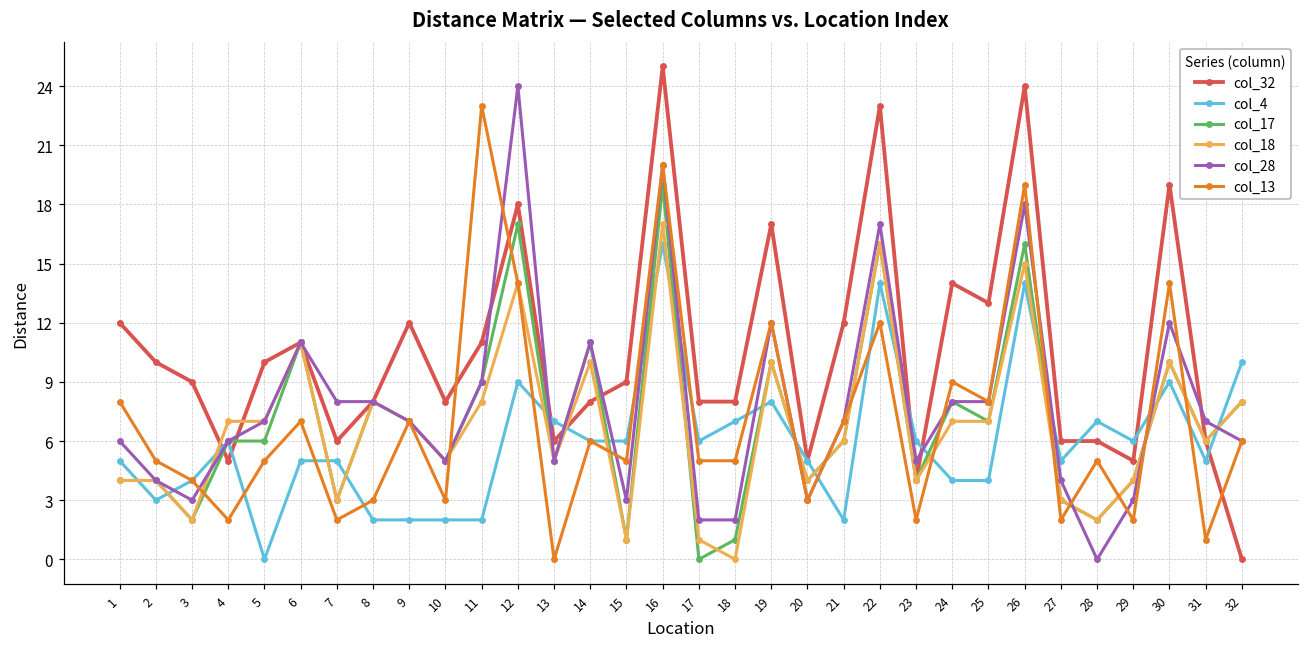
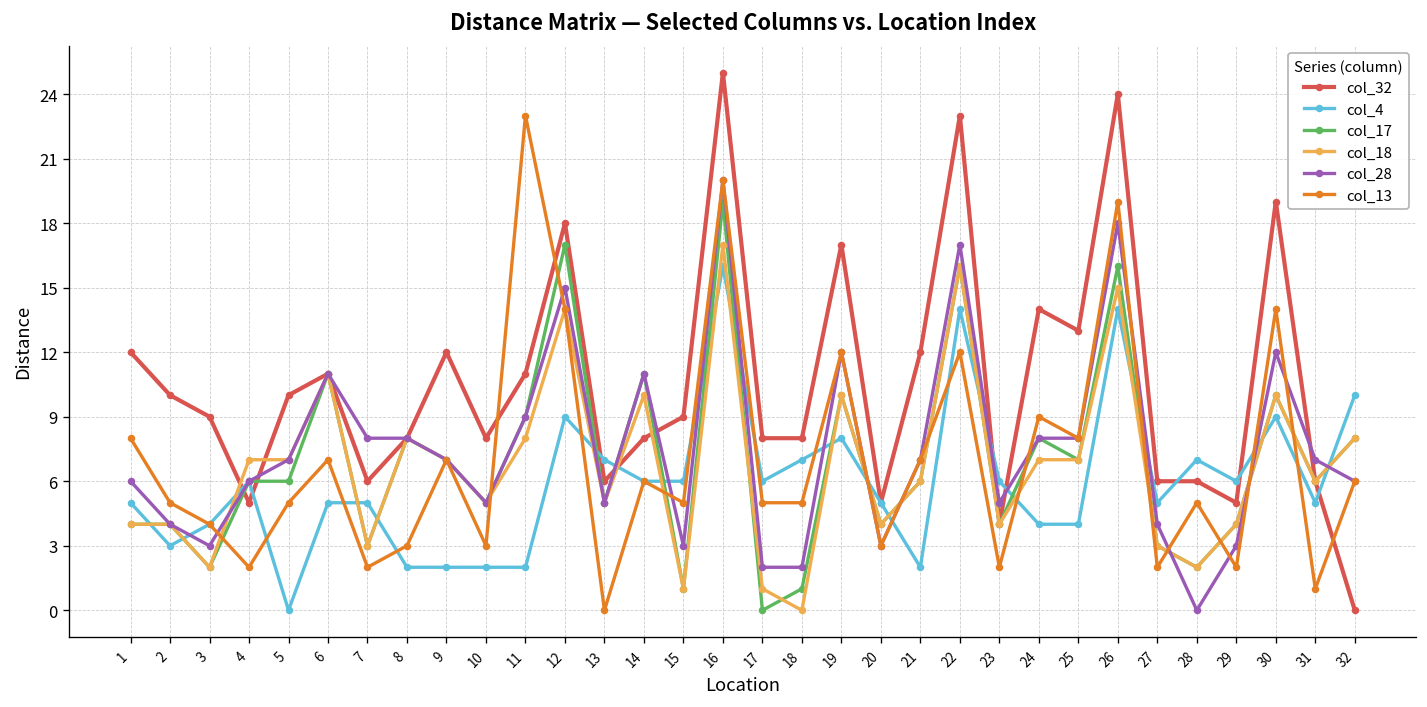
  {
    "col_32": {
      "1": 12,
      "2": 10,
      "3": 9,
      "4": 5,
      "5": 10,
      "7": 6,
      "9": 12,
      "10": 8,
      "11": 11,
      "12": 18,
      "13": 6,
      "14": 8,
      "15": 9,
      "16": 25,
      "17": 8,
      "18": 8,
      "19": 17,
      "21": 12,
      "22": 23,
      "24": 14,
      "25": 13,
      "26": 24,
      "27": 6,
      "28": 6,
      "29": 5,
      "30": 19,
      "32": 0
    },
    "col_4": {
      "1": 5,
      "2": 3,
      "5": 0,
      "6": 5,
      "7": 5,
      "8": 2,
      "9": 2,
      "10": 2,
      "11": 2,
      "12": 9,
      "13": 7,
      "15": 6,
      "16": 16,
      "17": 6,
      "18": 7,
      "19": 8,
      "21": 2,
      "22": 14,
      "23": 6,
      "24": 4,
      "25": 4,
      "26": 14,
      "27": 5,
      "28": 7,
      "29": 6,
      "30": 9,
      "31": 5,
      "32": 10
    },
    "col_17": {
      "5": 6,
      "12": 17,
      "16": 19,
      "17": 0,
      "18": 1,
      "26": 16
    },
    "col_18": {
      "4": 7,
      "11": 8,
      "14": 10,
      "16": 17,
      "17": 1,
      "18": 0,
      "24": 7,
      "26": 15
    },
    "col_28": {
      "1": 6,
      "3": 3,
      "7": 8,
-     "12": 24,
+     "12": 15,
      "15": 3,
      "17": 2,
      "18": 2,
      "22": 17,
      "23": 5,
      "26": 18,
      "27": 4,
      "28": 0,
      "29": 3,
      "30": 12,
      "31": 7
    },
    "col_13": {
      "1": 8,
      "2": 5,
      "4": 2,
      "5": 5,
      "6": 7,
      "7": 2,
      "8": 3,
      "10": 3,
      "11": 23,
      "13": 0,
      "15": 5,
      "17": 5,
      "18": 5,
      "22": 12,
      "23": 2,
      "24": 9,
      "26": 19,
      "27": 2,
      "28": 5,
      "29": 2,
      "30": 14,
      "31": 1
    }
  }
